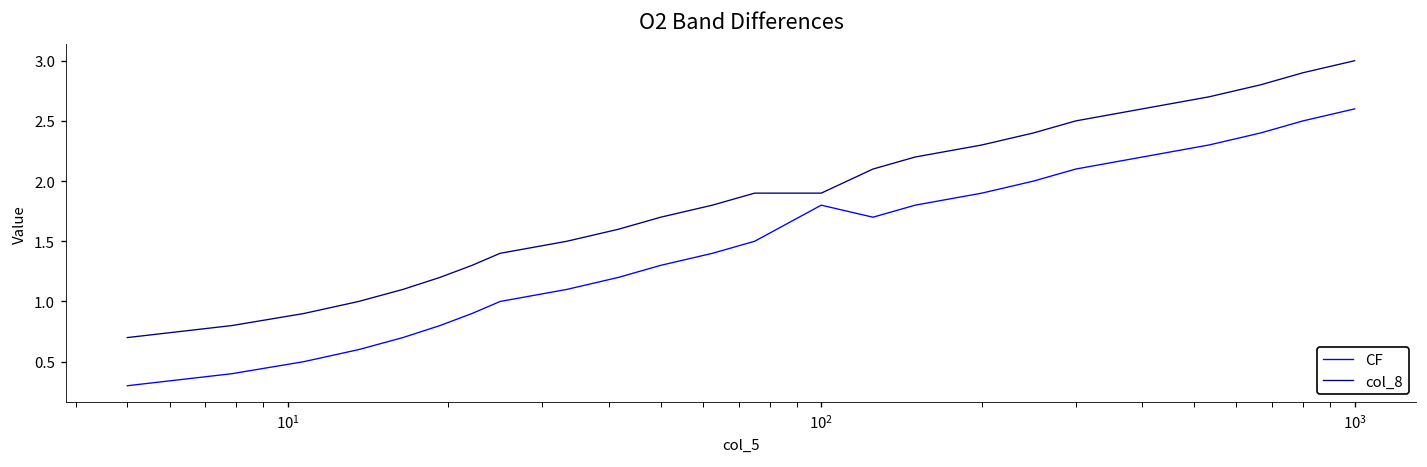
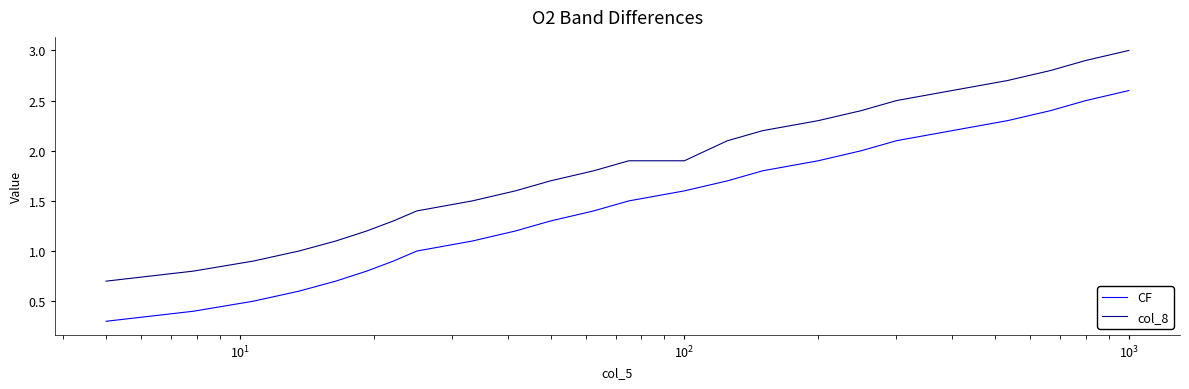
  {
    "CF": {
-     "10^2": 1.8,
+     "10^2": 1.6,
      "10^3": 2.6
    },
    "col_8": {
      "10^2": 1.9,
      "10^3": 3.0
    }
  }
